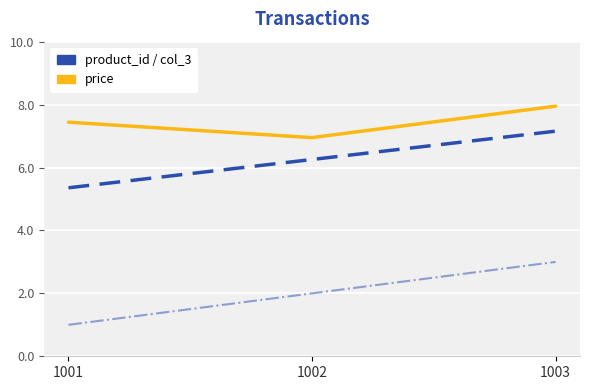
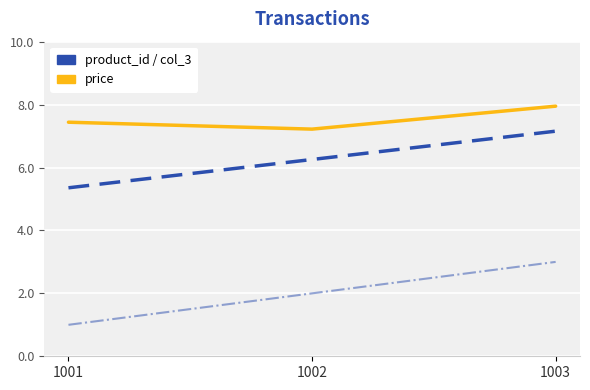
  {
    "price": {
      "1001": 7.4,
-     "1002": 7.0,
+     "1002": 7.2,
      "1003": 8.0
    }
  }
